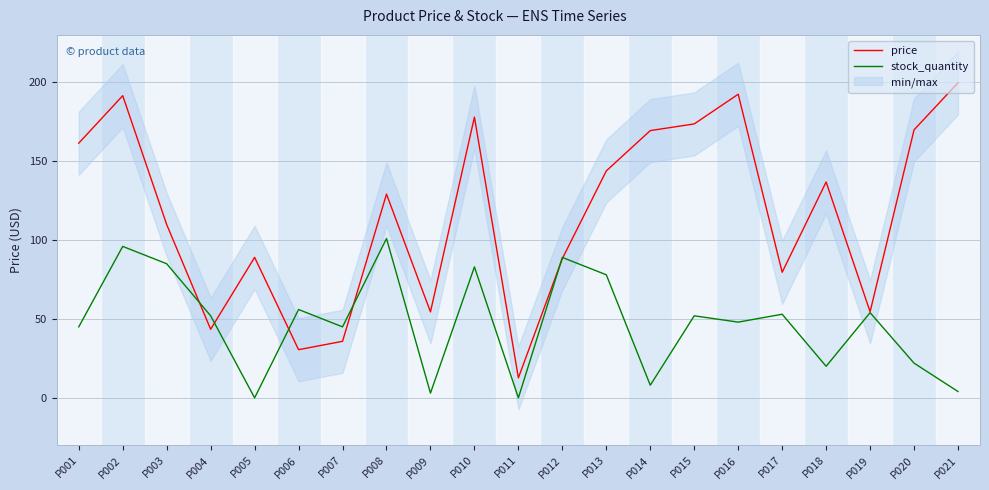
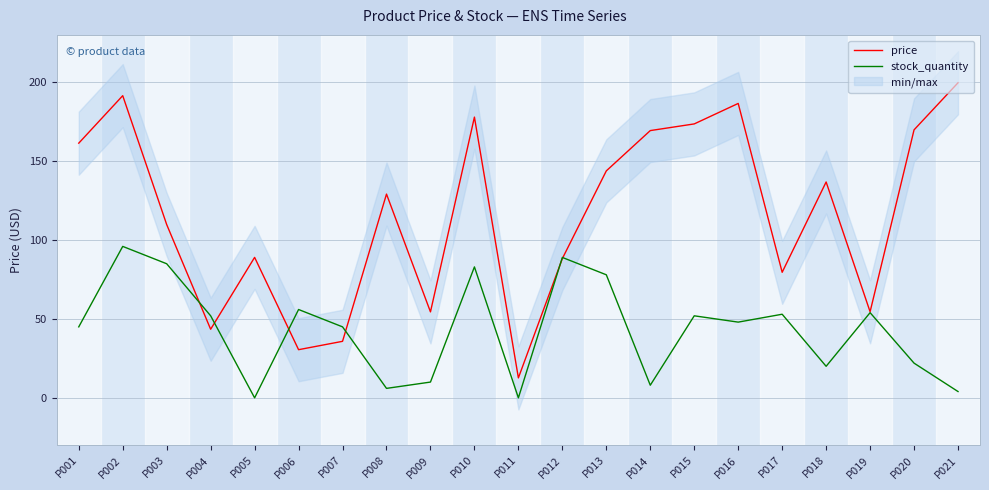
  {
    "price": {
      "P001": 161,
      "P002": 192,
      "P003": 110,
      "P004": 43,
      "P005": 89,
      "P006": 31,
      "P007": 36,
      "P008": 129,
      "P009": 54,
      "P010": 178,
      "P011": 13,
      "P013": 144,
      "P014": 169,
      "P015": 174,
-     "P016": 192,
+     "P016": 187,
      "P017": 80,
      "P018": 137,
      "P020": 170
    },
    "stock_quantity": {
      "P001": 45,
      "P002": 96,
      "P003": 85,
      "P004": 52,
      "P005": 0,
      "P006": 56,
      "P007": 45,
-     "P008": 101,
-     "P009": 3,
+     "P008": 6,
+     "P009": 10,
      "P010": 83,
      "P011": 0,
      "P013": 78,
      "P014": 8,
      "P015": 52,
      "P016": 48,
      "P017": 53,
      "P018": 20,
      "P020": 22,
      "P021": 4
    }
  }
